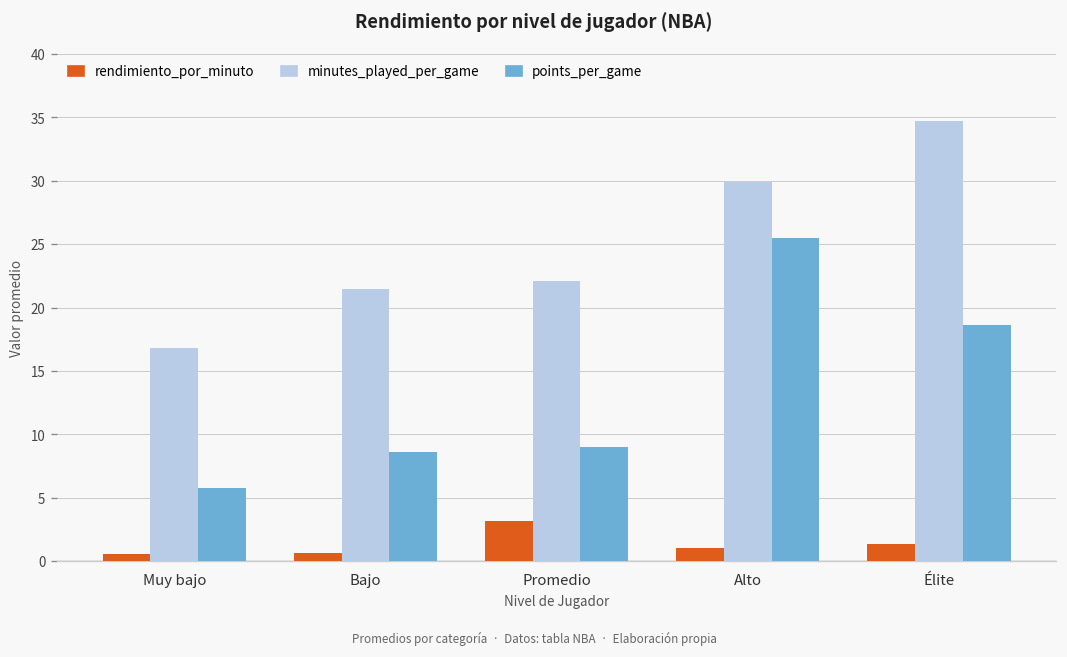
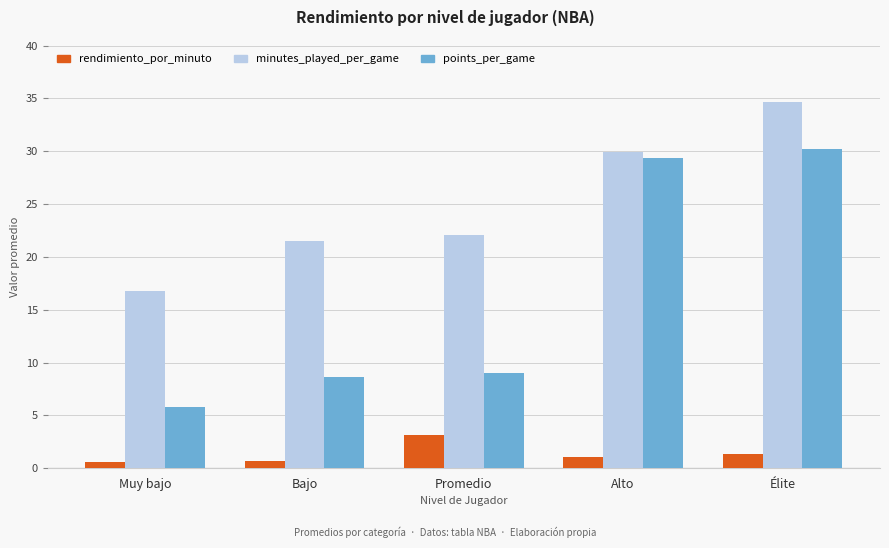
  {
    "rendimiento_por_minuto": {
      "Muy bajo": 0.6,
      "Bajo": 0.7,
      "Promedio": 3.2,
      "Alto": 1.1,
      "Élite": 1.4
    },
    "minutes_played_per_game": {
      "Muy bajo": 16.8,
      "Bajo": 21.5,
      "Promedio": 22.1,
      "Alto": 29.9,
      "Élite": 34.7
    },
    "points_per_game": {
      "Muy bajo": 5.8,
      "Bajo": 8.6,
      "Promedio": 9.0,
-     "Alto": 25.5,
-     "Élite": 18.6
+     "Alto": 29.4,
+     "Élite": 30.2
    }
  }
